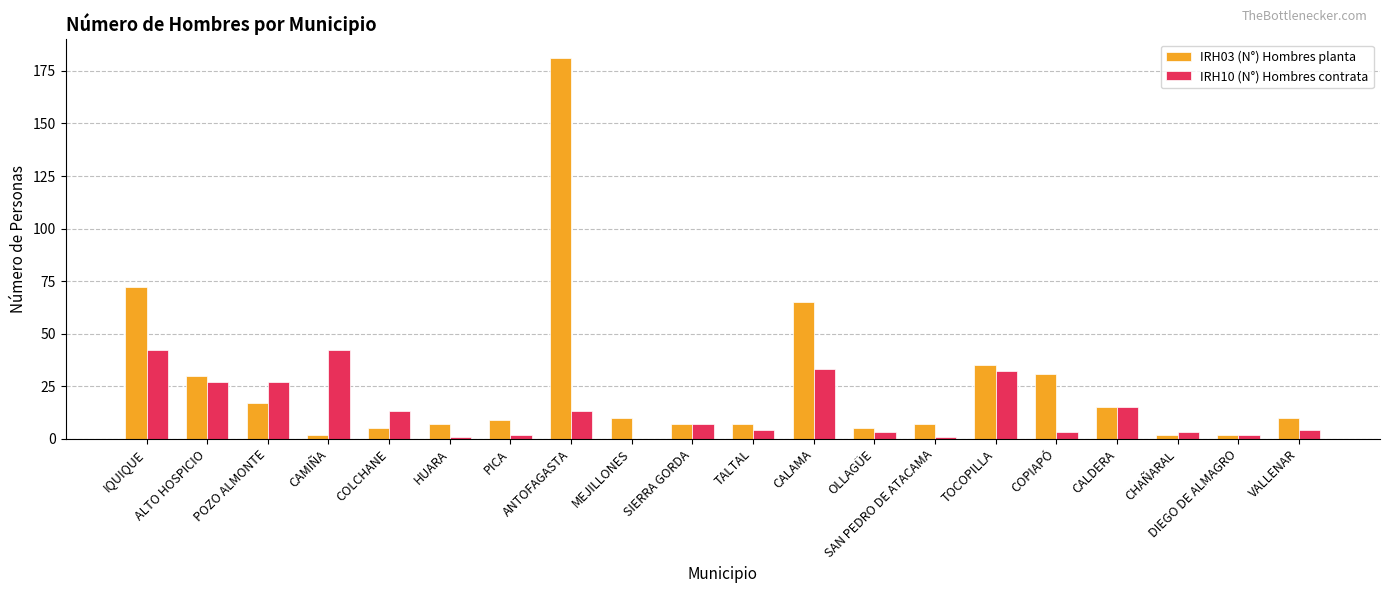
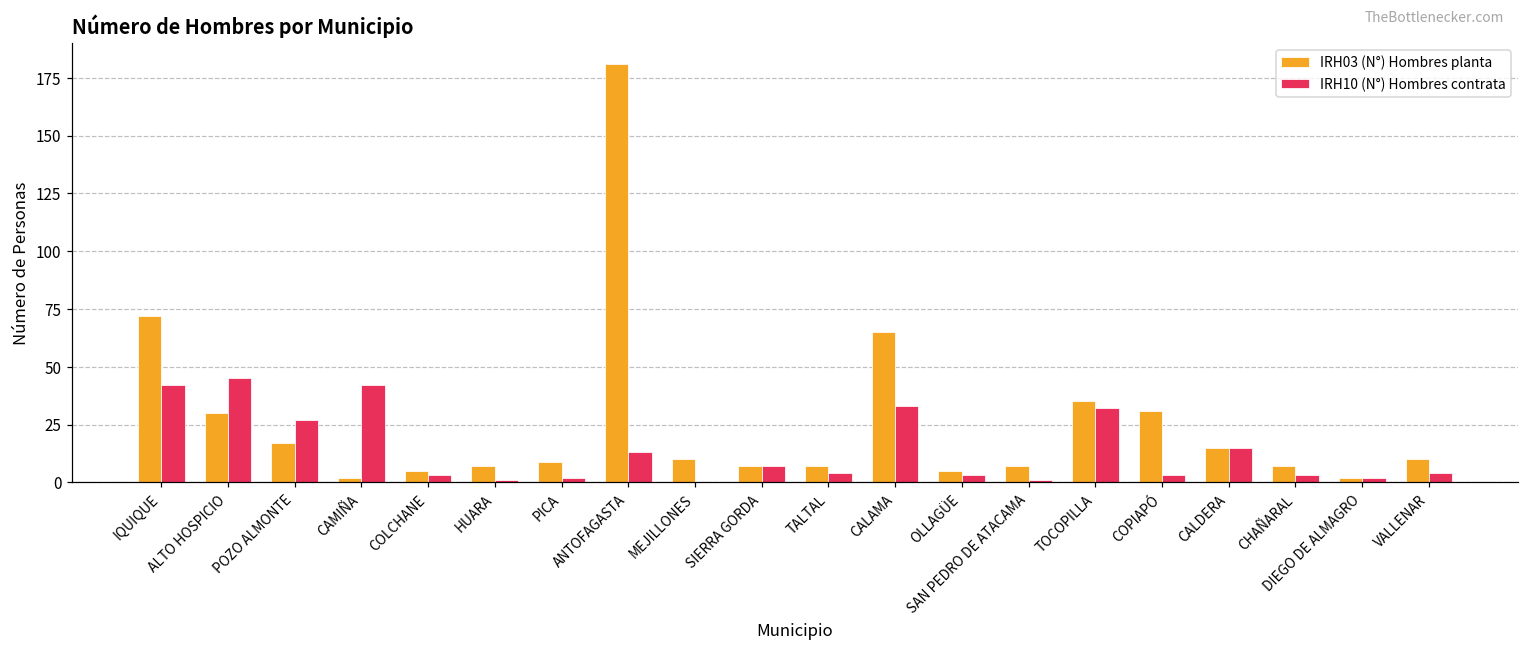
  {
    "IRH03 (N°) Hombres planta": {
      "IQUIQUE": 72,
      "ALTO HOSPICIO": 30,
      "POZO ALMONTE": 17,
      "CAMIÑA": 2,
      "COLCHANE": 5,
      "HUARA": 7,
      "PICA": 9,
      "ANTOFAGASTA": 181,
      "MEJILLONES": 10,
      "SIERRA GORDA": 7,
      "TALTAL": 7,
      "CALAMA": 65,
      "OLLAGÜE": 5,
      "SAN PEDRO DE ATACAMA": 7,
      "TOCOPILLA": 35,
      "COPIAPÓ": 31,
      "CALDERA": 15,
-     "CHAÑARAL": 2,
+     "CHAÑARAL": 7,
      "DIEGO DE ALMAGRO": 2,
      "VALLENAR": 10
    },
    "IRH10 (N°) Hombres contrata": {
      "IQUIQUE": 42,
-     "ALTO HOSPICIO": 27,
+     "ALTO HOSPICIO": 45,
      "POZO ALMONTE": 27,
      "CAMIÑA": 42,
-     "COLCHANE": 13,
+     "COLCHANE": 3,
      "PICA": 2,
      "ANTOFAGASTA": 13,
      "MEJILLONES": 0,
      "SIERRA GORDA": 7,
      "TALTAL": 4,
      "CALAMA": 33,
      "OLLAGÜE": 3,
      "TOCOPILLA": 32,
      "COPIAPÓ": 3,
      "CALDERA": 15,
      "CHAÑARAL": 3,
      "DIEGO DE ALMAGRO": 2,
      "VALLENAR": 4
    }
  }
